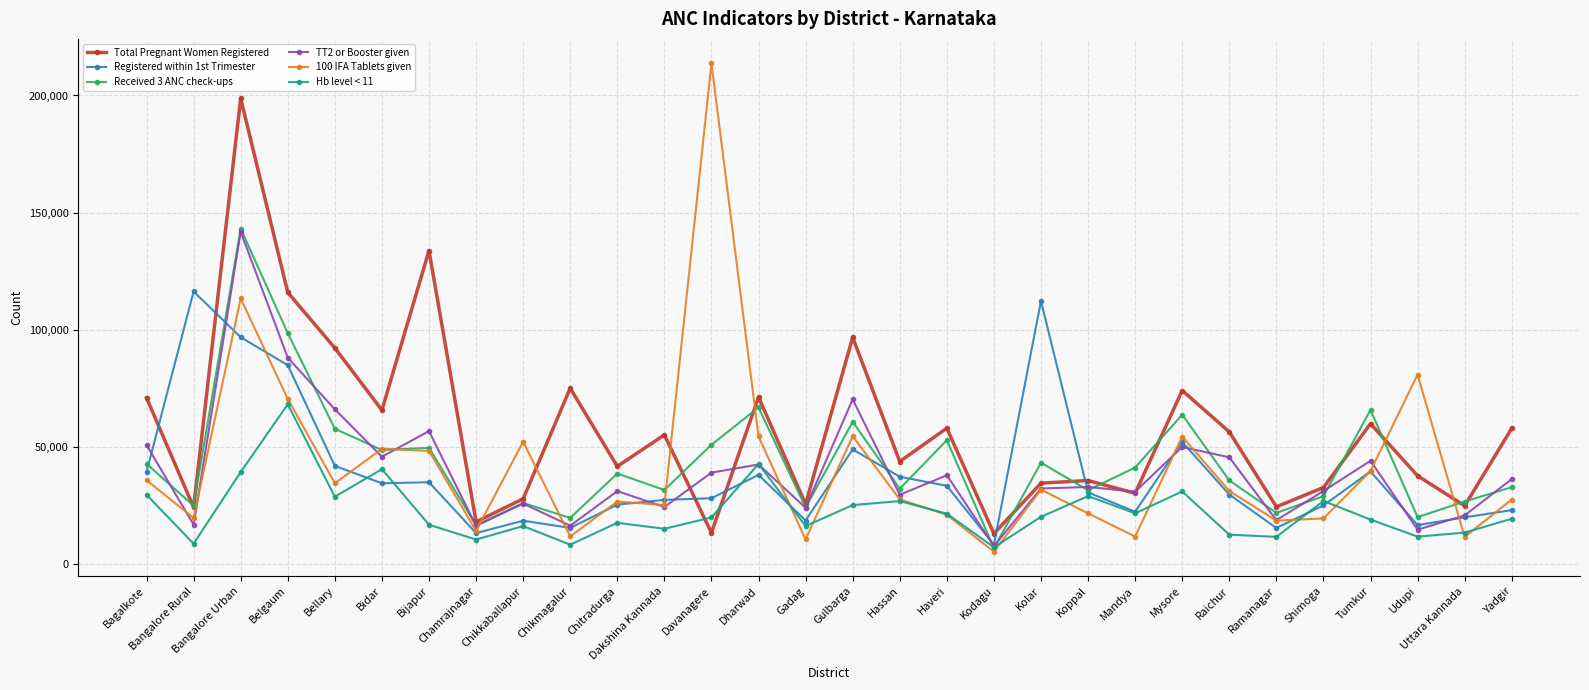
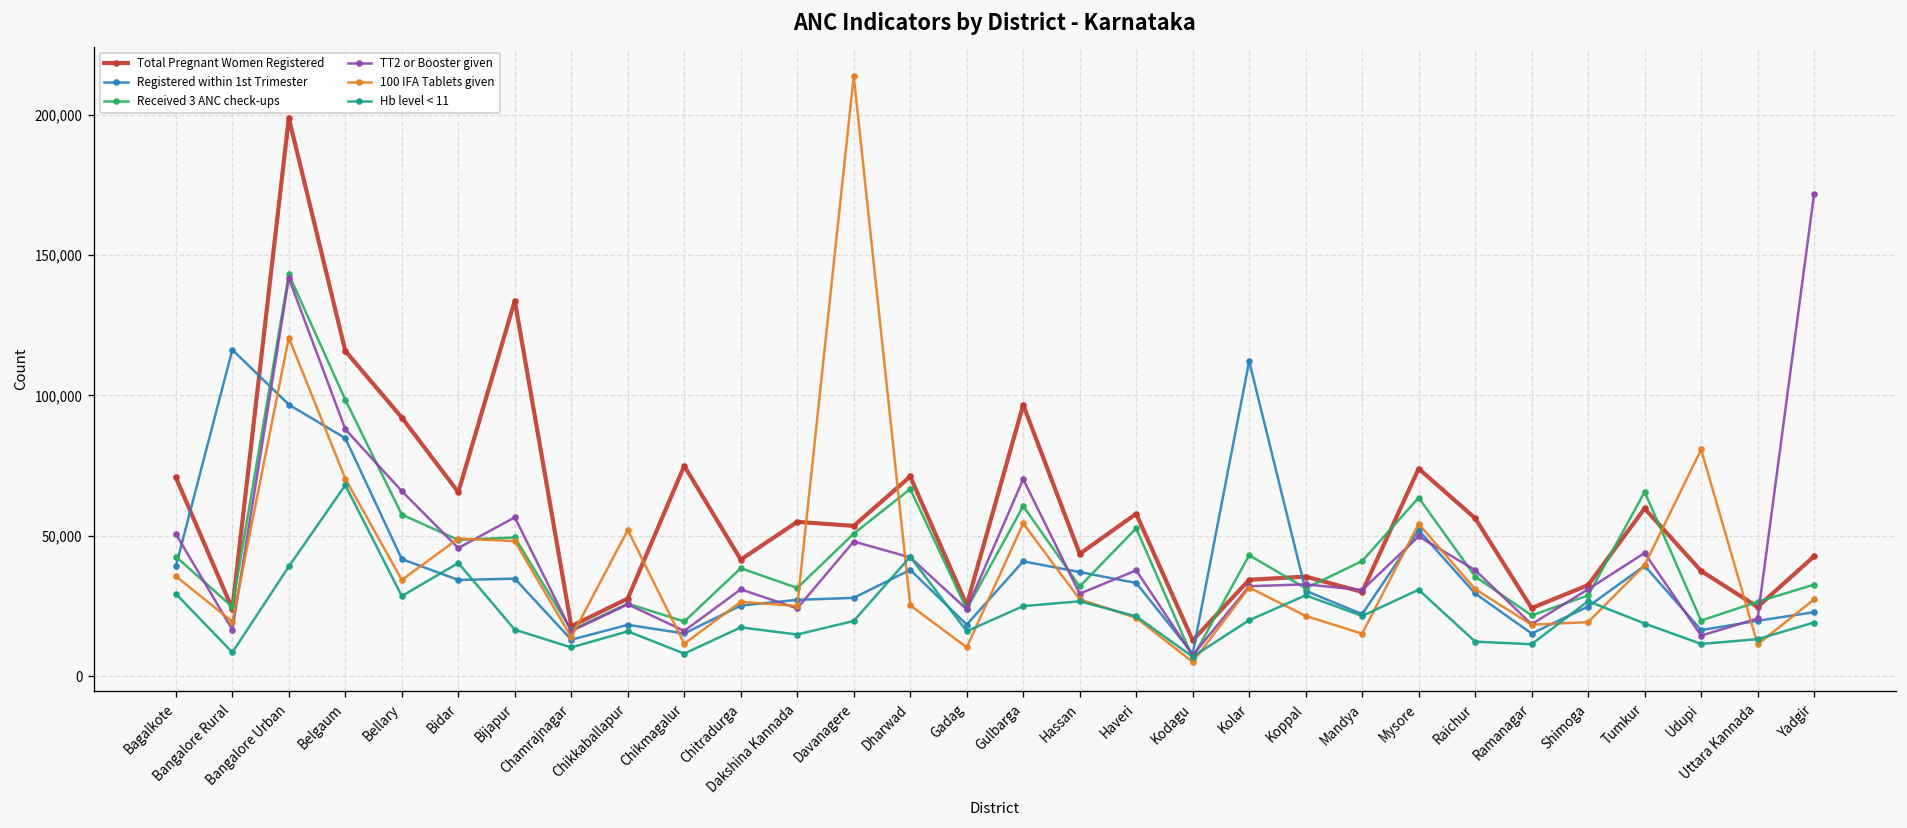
  {
    "Total Pregnant Women Registered": {
      "Bagalkote": "71,000",
      "Bangalore Urban": "199,000",
      "Belgaum": "116,000",
      "Bellary": "92,000",
      "Bidar": "66,000",
      "Bijapur": "134,000",
      "Chamrajnagar": "18,000",
      "Chikkaballapur": "28,000",
      "Chikmagalur": "75,000",
      "Chitradurga": "42,000",
      "Dakshina Kannada": "55,000",
-     "Davanagere": "13,000",
+     "Davanagere": "54,000",
      "Dharwad": "71,000",
      "Gadag": "25,000",
      "Gulbarga": "97,000",
      "Hassan": "44,000",
      "Haveri": "58,000",
      "Kodagu": "13,000",
      "Kolar": "34,000",
      "Koppal": "36,000",
      "Mysore": "74,000",
      "Raichur": "56,000",
      "Ramanagar": "24,000",
      "Shimoga": "33,000",
      "Tumkur": "60,000",
      "Udupi": "38,000",
      "Uttara Kannada": "25,000",
-     "Yadgir": "58,000"
+     "Yadgir": "43,000"
    },
    "Registered within 1st Trimester": {
      "Bagalkote": "39,000",
      "Bangalore Rural": "116,000",
      "Bangalore Urban": "97,000",
      "Belgaum": "85,000",
      "Bellary": "42,000",
      "Bidar": "34,000",
      "Bijapur": "35,000",
      "Chikkaballapur": "18,000",
      "Chitradurga": "25,000",
      "Dakshina Kannada": "27,000",
      "Davanagere": "28,000",
      "Dharwad": "38,000",
      "Gadag": "18,000",
-     "Gulbarga": "49,000",
+     "Gulbarga": "41,000",
      "Hassan": "37,000",
      "Haveri": "33,000",
      "Kolar": "112,000",
      "Mysore": "52,000",
      "Raichur": "30,000",
      "Ramanagar": "15,000",
      "Shimoga": "25,000",
      "Udupi": "16,000",
      "Yadgir": "23,000"
    },
    "TT2 or Booster given": {
      "Bagalkote": "51,000",
      "Bangalore Rural": "17,000",
      "Bangalore Urban": "142,000",
      "Belgaum": "88,000",
      "Bellary": "66,000",
      "Bidar": "46,000",
      "Bijapur": "57,000",
      "Chitradurga": "31,000",
-     "Davanagere": "39,000",
+     "Davanagere": "48,000",
      "Gulbarga": "70,000",
      "Hassan": "29,000",
      "Haveri": "38,000",
      "Koppal": "33,000",
      "Mysore": "50,000",
-     "Raichur": "45,000",
+     "Raichur": "38,000",
      "Shimoga": "31,000",
      "Tumkur": "44,000",
      "Udupi": "15,000",
-     "Yadgir": "36,000"
+     "Yadgir": "172,000"
    },
    "100 IFA Tablets given": {
      "Bagalkote": "36,000",
      "Bangalore Rural": "19,000",
-     "Bangalore Urban": "113,000",
+     "Bangalore Urban": "121,000",
      "Belgaum": "70,000",
      "Bellary": "34,000",
      "Bijapur": "48,000",
      "Chikkaballapur": "52,000",
      "Chikmagalur": "12,000",
      "Chitradurga": "27,000",
      "Davanagere": "214,000",
-     "Dharwad": "54,000",
+     "Dharwad": "25,000",
      "Gadag": "10,000",
      "Gulbarga": "54,000",
      "Kodagu": "5,000",
      "Koppal": "21,000",
-     "Mandya": "12,000",
+     "Mandya": "15,000",
      "Mysore": "54,000",
      "Raichur": "31,000",
      "Shimoga": "19,000",
      "Udupi": "81,000",
      "Uttara Kannada": "11,000",
      "Yadgir": "27,000"
    }
  }
